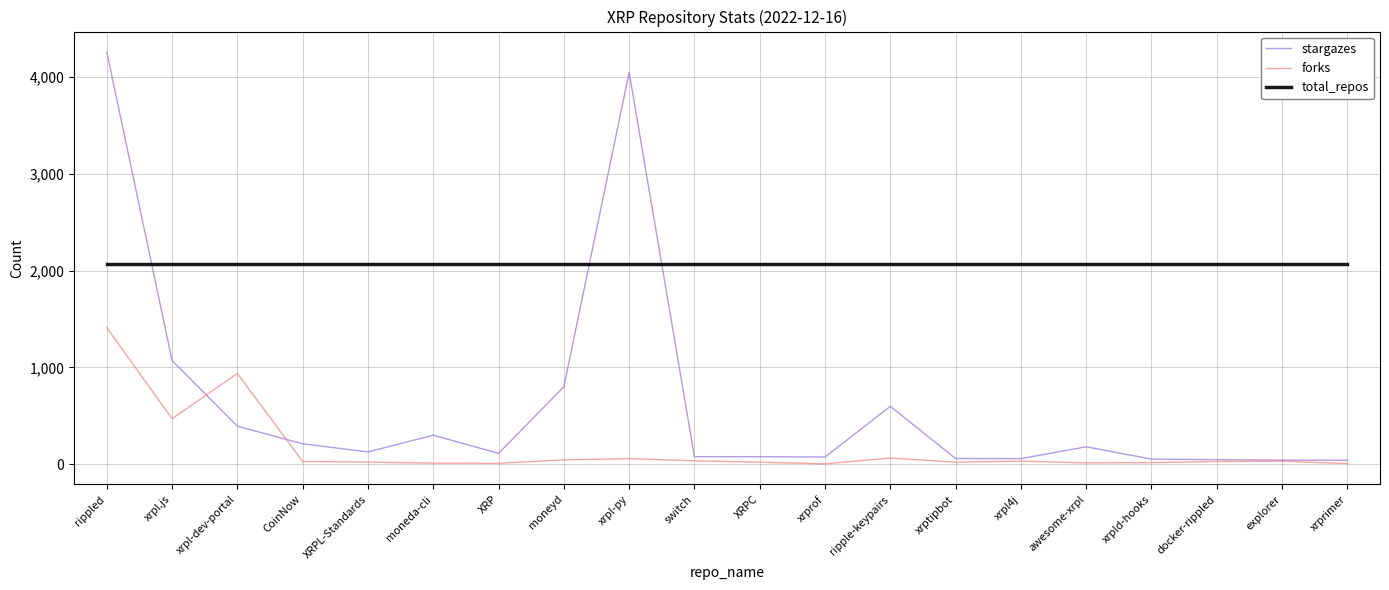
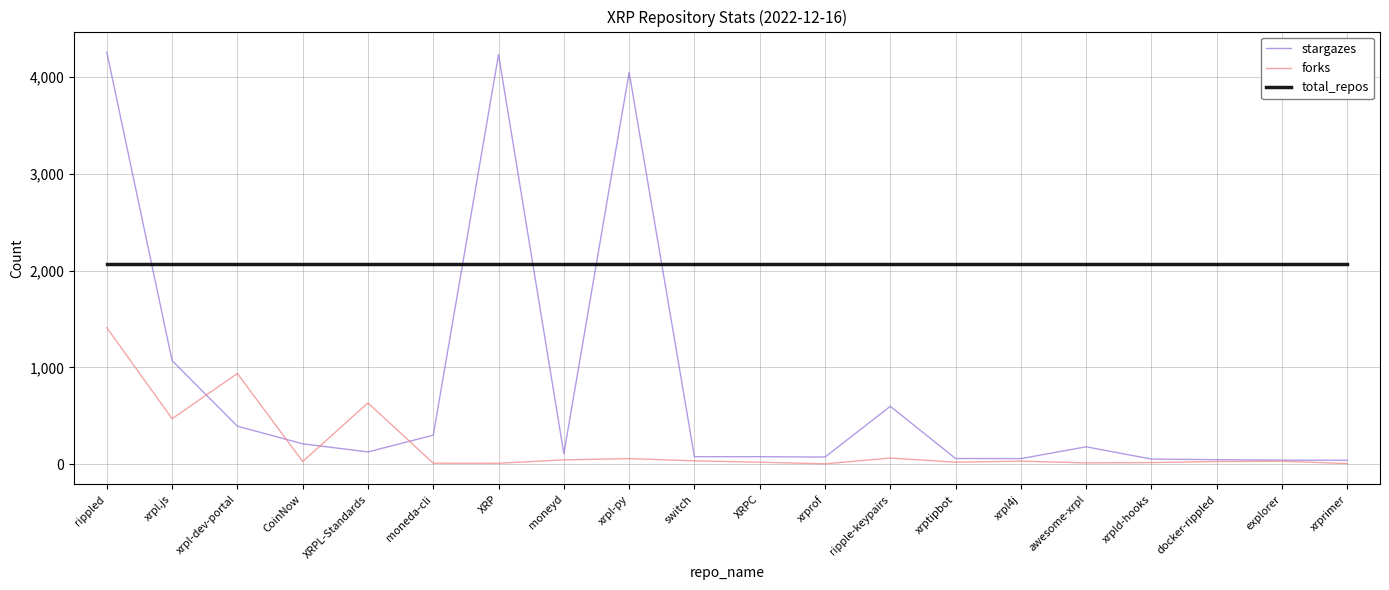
  {
    "stargazes": {
      "rippled": "4,300",
      "xrpl.js": "1,100",
      "xrpl-dev-portal": "400",
      "CoinNow": "200",
      "XRPL-Standards": "100",
      "moneda-cli": "300",
-     "XRP": "100",
-     "moneyd": "800",
+     "XRP": "4,200",
+     "moneyd": "100",
      "xrpl-py": "4,000",
      "switch": "100",
      "XRPC": "100",
      "xrprof": "100",
      "ripple-keypairs": "600",
      "xrptipbot": "100",
      "awesome-xrpl": "200",
      "xrpld-hooks": "100",
      "xrprimer": "0"
    },
    "forks": {
      "rippled": "1,400",
      "xrpl.js": "500",
      "xrpl-dev-portal": "900",
      "CoinNow": "0",
-     "XRPL-Standards": "0",
+     "XRPL-Standards": "600",
      "moneda-cli": "0",
      "XRP": "0",
      "moneyd": "0",
      "xrpl-py": "100",
      "switch": "0",
      "XRPC": "0",
      "xrprof": "0",
      "ripple-keypairs": "100",
      "xrptipbot": "0",
      "awesome-xrpl": "0",
      "xrpld-hooks": "0",
      "xrprimer": "0"
    },
    "total_repos": {
      "rippled": "2,100",
      "xrpl.js": "2,100",
      "xrpl-dev-portal": "2,100",
      "CoinNow": "2,100",
      "XRPL-Standards": "2,100",
      "moneda-cli": "2,100",
      "XRP": "2,100",
      "moneyd": "2,100",
      "xrpl-py": "2,100",
      "switch": "2,100",
      "XRPC": "2,100",
      "xrprof": "2,100",
      "ripple-keypairs": "2,100",
      "xrptipbot": "2,100",
      "xrpl4j": "2,100",
      "awesome-xrpl": "2,100",
      "xrpld-hooks": "2,100",
      "docker-rippled": "2,100",
      "explorer": "2,100",
      "xrprimer": "2,100"
    }
  }
